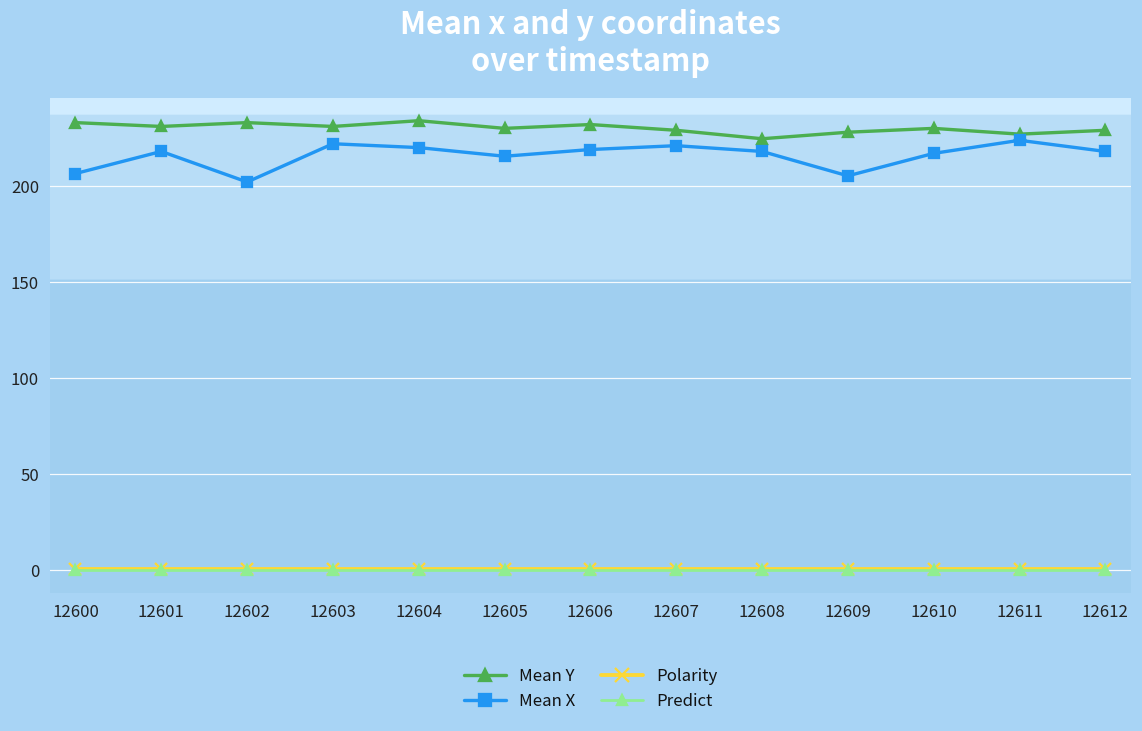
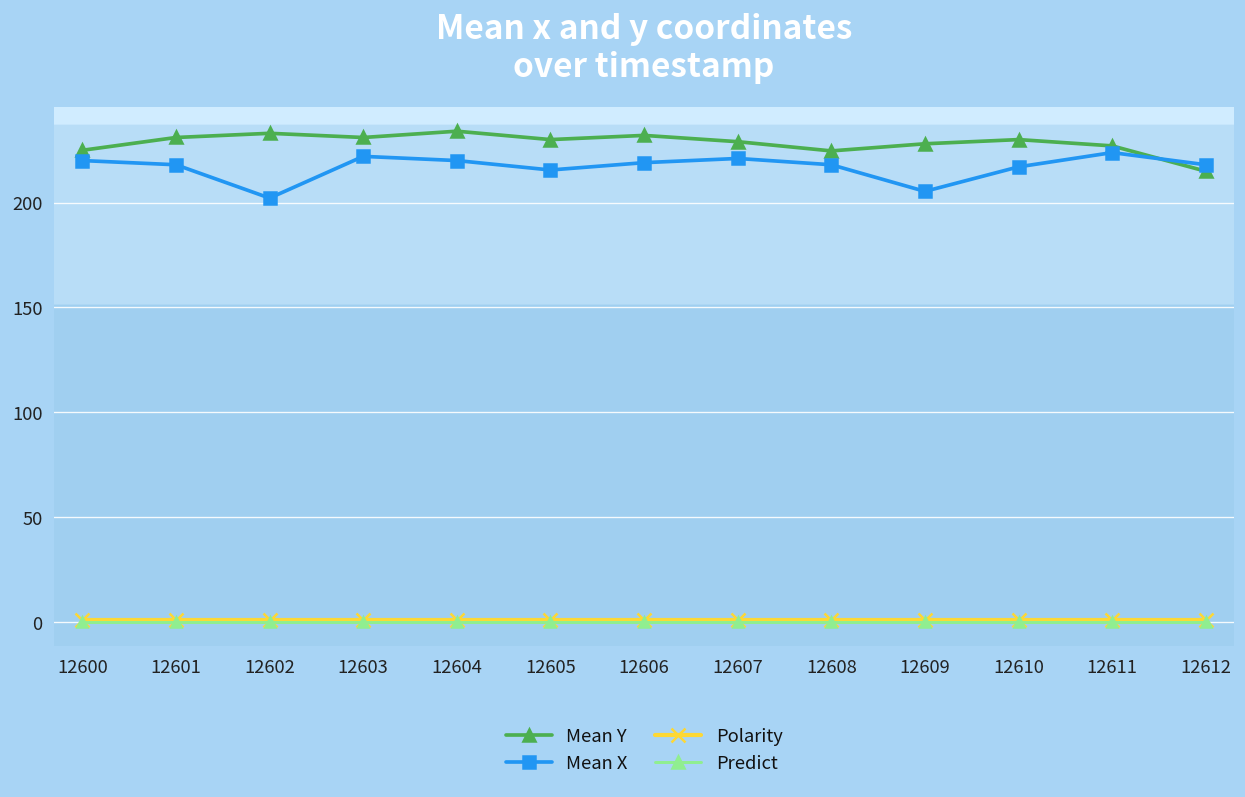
  {
    "Mean Y": {
-     "12600": 233,
+     "12600": 225,
      "12601": 231,
      "12602": 233,
      "12603": 231,
      "12604": 234,
      "12605": 230,
      "12606": 232,
      "12607": 229,
      "12608": 225,
      "12609": 228,
      "12610": 230,
      "12611": 227,
-     "12612": 229
+     "12612": 215
    },
    "Mean X": {
-     "12600": 207,
+     "12600": 220,
      "12601": 218,
      "12602": 202,
      "12603": 222,
      "12604": 220,
      "12605": 216,
      "12606": 219,
      "12607": 221,
      "12608": 218,
      "12609": 205,
      "12610": 217,
      "12611": 224,
      "12612": 218
    }
  }
